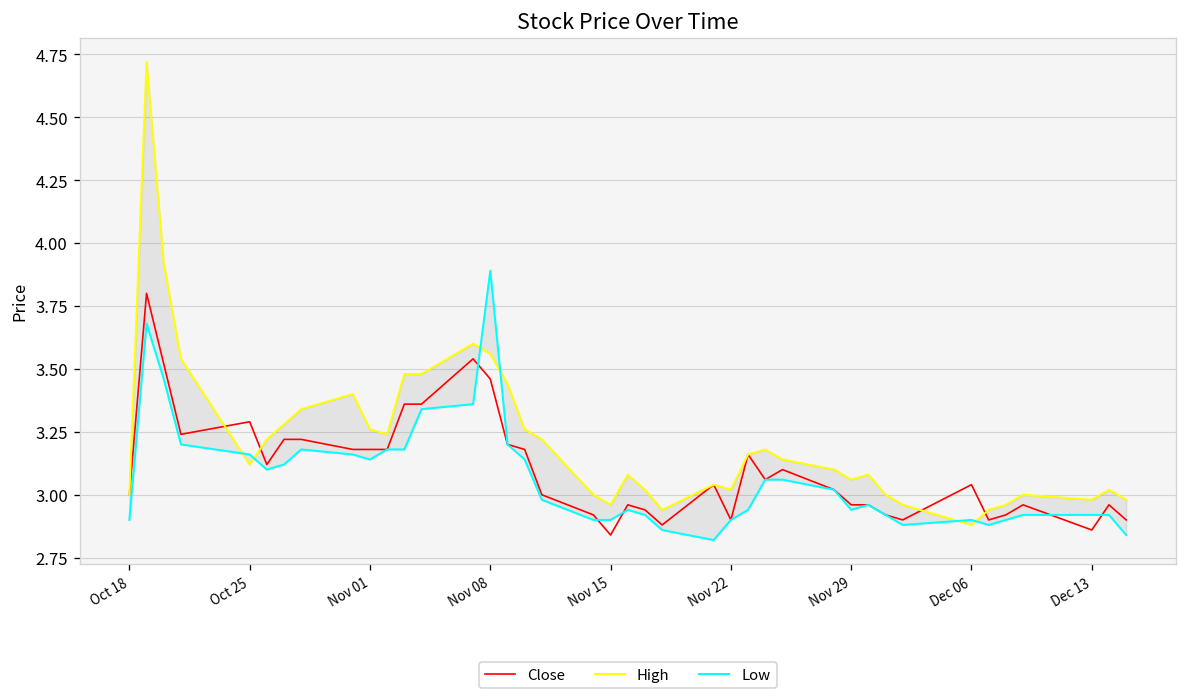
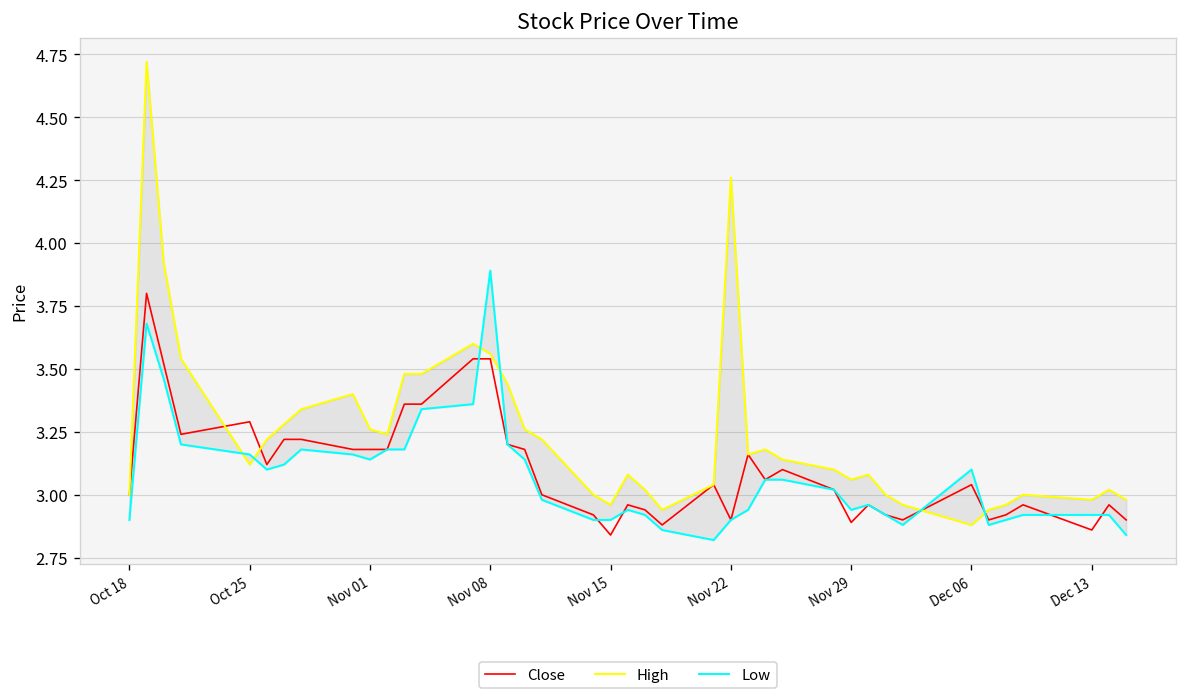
  {
    "Close": {
      "Oct 25": 3.29,
      "Nov 01": 3.18,
-     "Nov 08": 3.46,
+     "Nov 08": 3.54,
      "Nov 15": 2.84,
-     "Nov 29": 2.96,
+     "Nov 29": 2.89,
      "Dec 06": 3.04,
      "Dec 13": 2.86
    },
    "High": {
      "Oct 25": 3.12,
      "Nov 08": 3.56,
-     "Nov 22": 3.02,
+     "Nov 22": 4.26,
      "Dec 06": 2.88
    },
    "Low": {
      "Oct 18": 2.9,
      "Nov 01": 3.14,
      "Nov 15": 2.9,
      "Nov 29": 2.94,
-     "Dec 06": 2.9,
+     "Dec 06": 3.1,
      "Dec 13": 2.92
    }
  }
